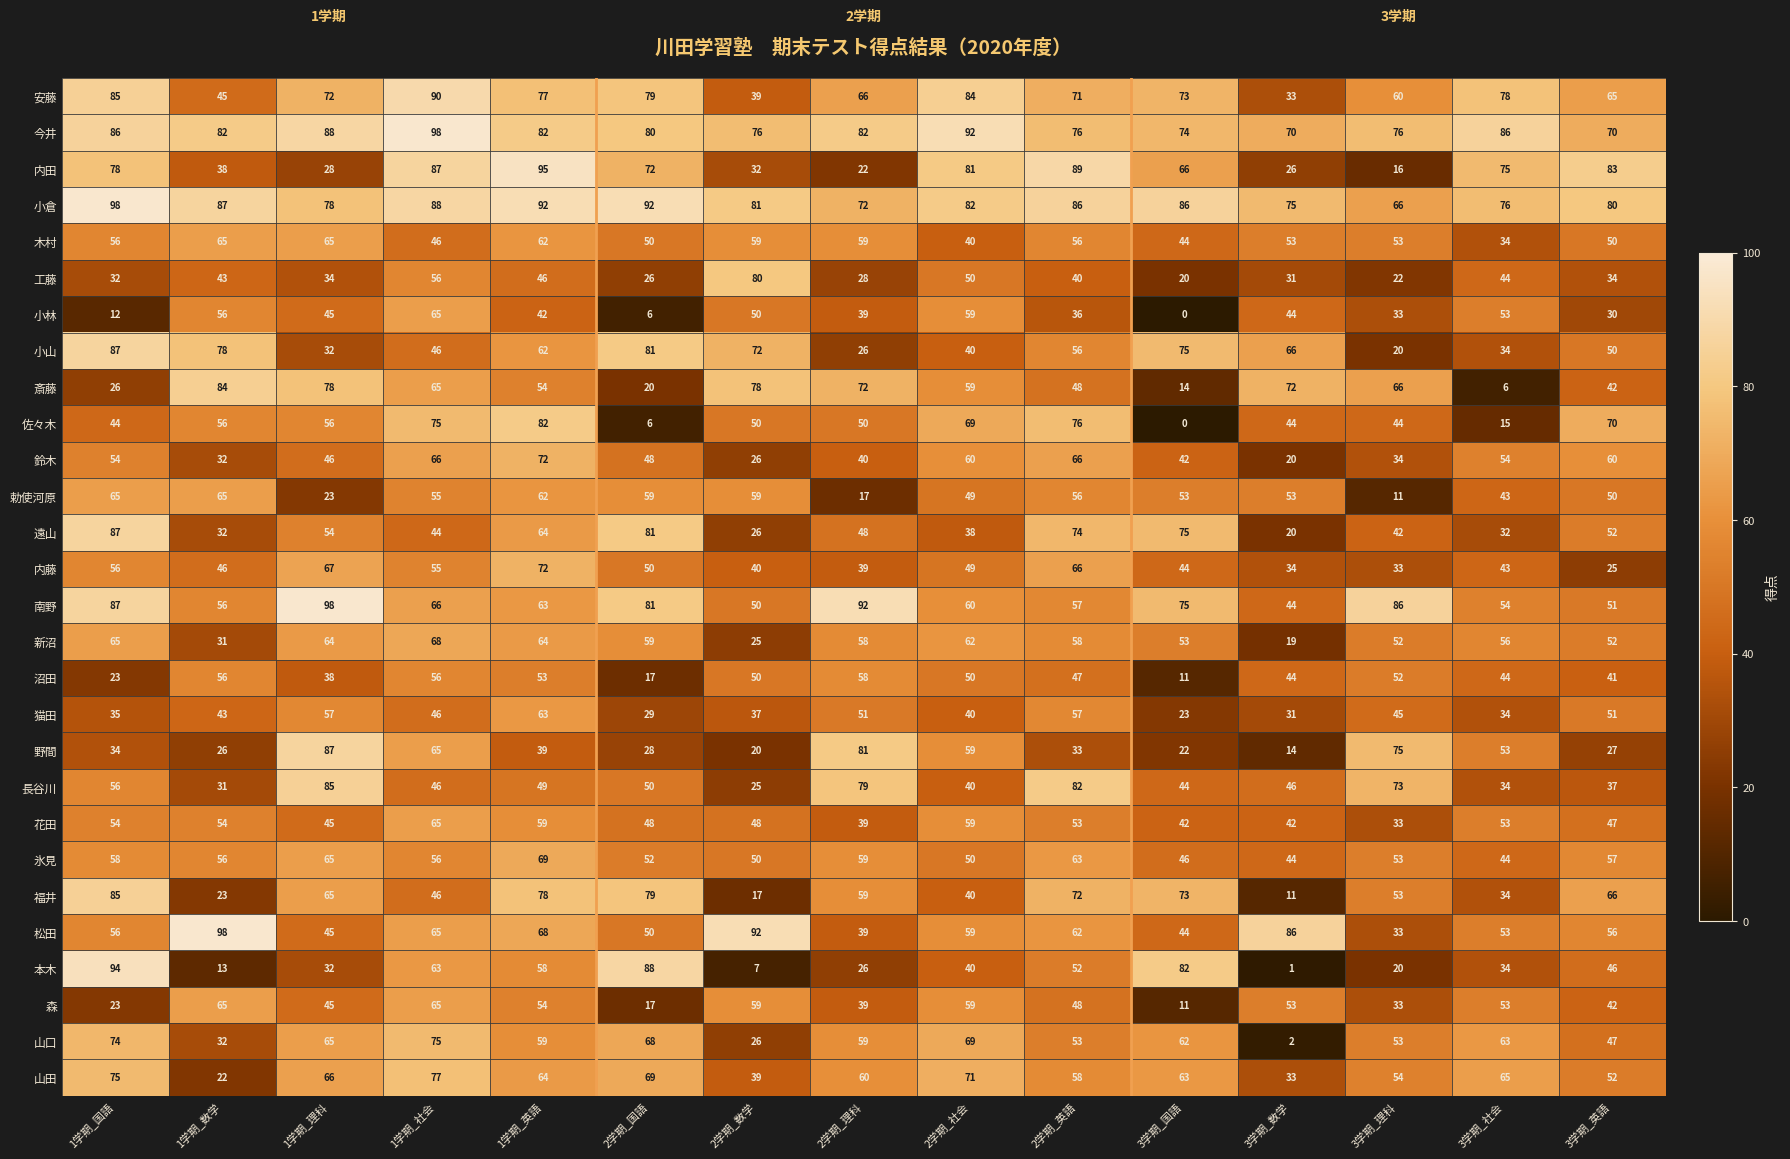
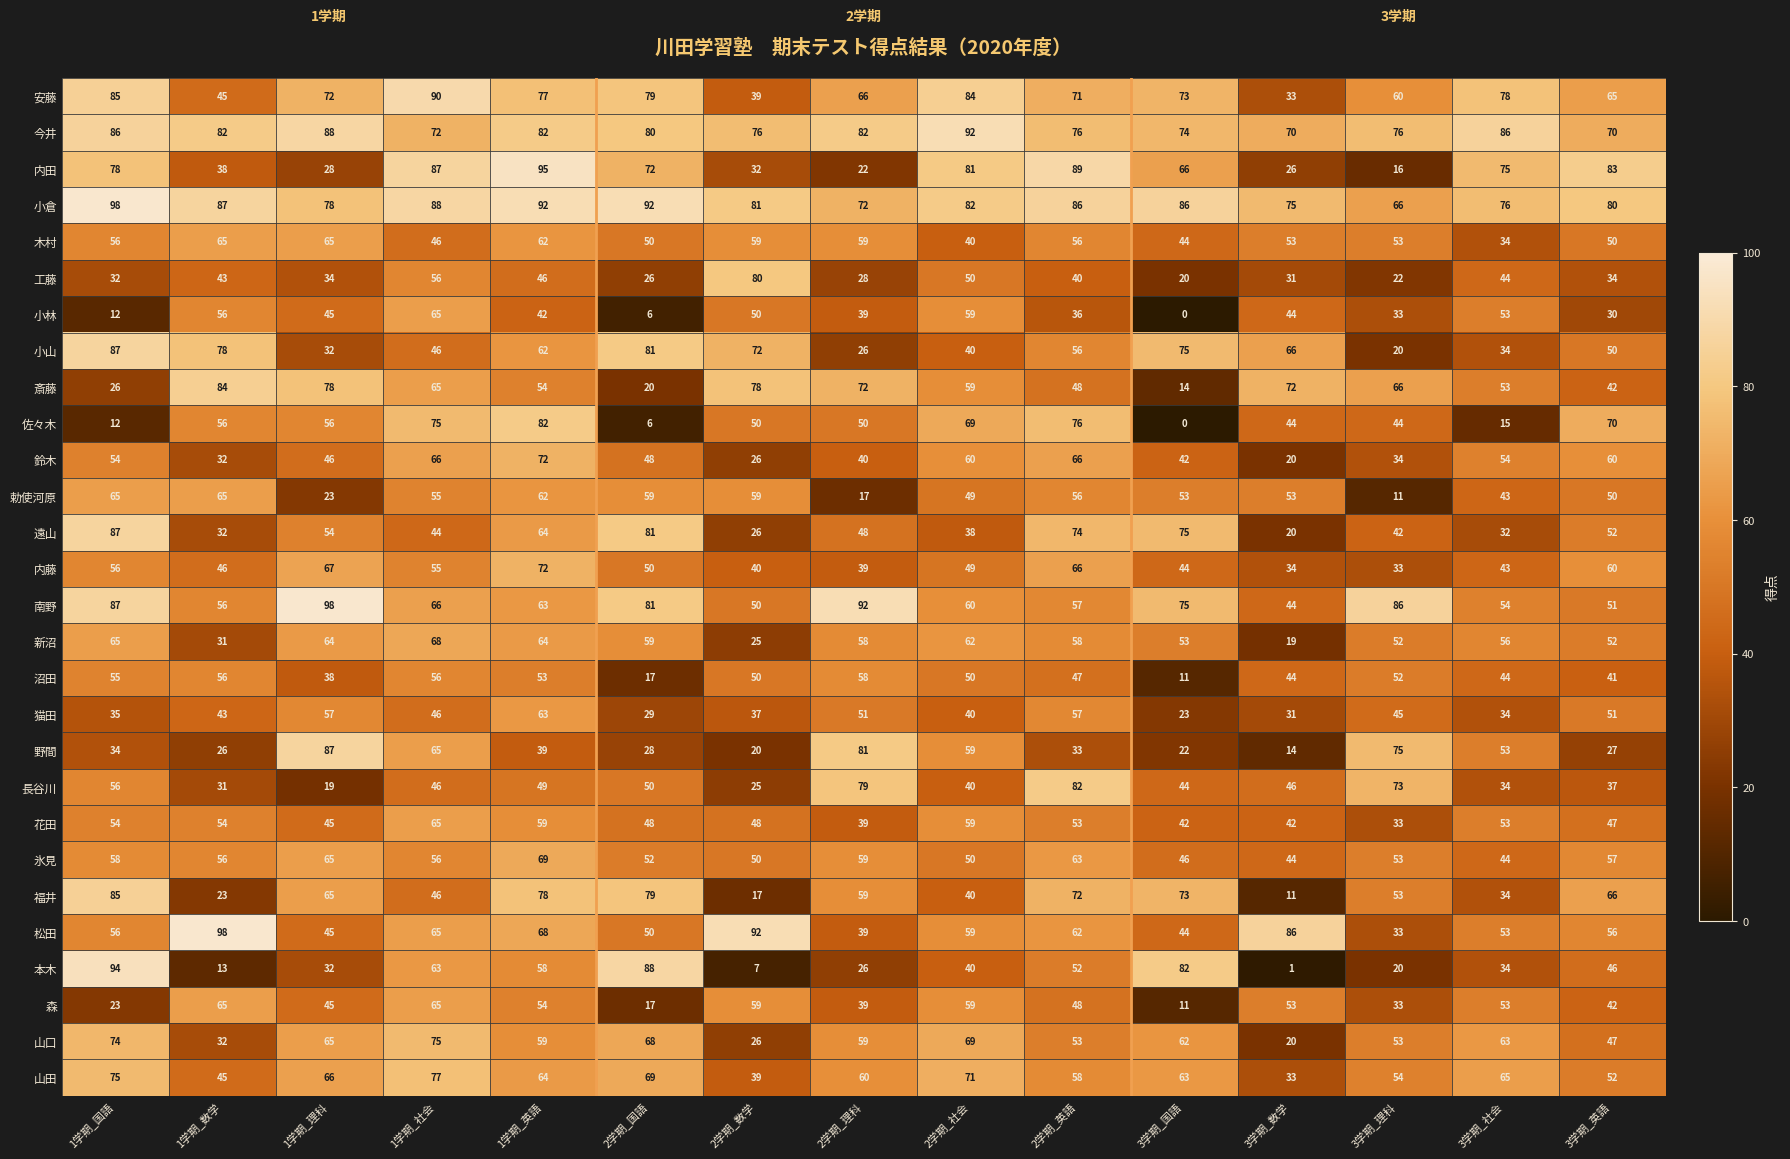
  {
    "今井": {
      "1学期_国語": 86,
      "1学期_数学": 82,
      "1学期_理科": 88,
-     "1学期_社会": 98,
+     "1学期_社会": 72,
      "1学期_英語": 82,
      "2学期_国語": 80,
      "2学期_数学": 76,
      "2学期_理科": 82,
      "2学期_社会": 92,
      "2学期_英語": 76,
      "3学期_国語": 74,
      "3学期_数学": 70,
      "3学期_理科": 76,
      "3学期_社会": 86,
      "3学期_英語": 70
    },
    "斎藤": {
      "1学期_国語": 26,
      "1学期_数学": 84,
      "1学期_理科": 78,
      "1学期_社会": 65,
      "1学期_英語": 54,
      "2学期_国語": 20,
      "2学期_数学": 78,
      "2学期_理科": 72,
      "2学期_社会": 59,
      "2学期_英語": 48,
      "3学期_国語": 14,
      "3学期_数学": 72,
      "3学期_理科": 66,
-     "3学期_社会": 6,
+     "3学期_社会": 53,
      "3学期_英語": 42
    },
    "佐々木": {
-     "1学期_国語": 44,
+     "1学期_国語": 12,
      "1学期_数学": 56,
      "1学期_理科": 56,
      "1学期_社会": 75,
      "1学期_英語": 82,
      "2学期_国語": 6,
      "2学期_数学": 50,
      "2学期_理科": 50,
      "2学期_社会": 69,
      "2学期_英語": 76,
      "3学期_国語": 0,
      "3学期_数学": 44,
      "3学期_理科": 44,
      "3学期_社会": 15,
      "3学期_英語": 70
    },
    "内藤": {
      "1学期_国語": 56,
      "1学期_数学": 46,
      "1学期_理科": 67,
      "1学期_社会": 55,
      "1学期_英語": 72,
      "2学期_国語": 50,
      "2学期_数学": 40,
      "2学期_理科": 39,
      "2学期_社会": 49,
      "2学期_英語": 66,
      "3学期_国語": 44,
      "3学期_数学": 34,
      "3学期_理科": 33,
      "3学期_社会": 43,
-     "3学期_英語": 25
+     "3学期_英語": 60
    },
    "沼田": {
-     "1学期_国語": 23,
+     "1学期_国語": 55,
      "1学期_数学": 56,
      "1学期_理科": 38,
      "1学期_社会": 56,
      "1学期_英語": 53,
      "2学期_国語": 17,
      "2学期_数学": 50,
      "2学期_理科": 58,
      "2学期_社会": 50,
      "2学期_英語": 47,
      "3学期_国語": 11,
      "3学期_数学": 44,
      "3学期_理科": 52,
      "3学期_社会": 44,
      "3学期_英語": 41
    },
    "長谷川": {
      "1学期_国語": 56,
      "1学期_数学": 31,
-     "1学期_理科": 85,
+     "1学期_理科": 19,
      "1学期_社会": 46,
      "1学期_英語": 49,
      "2学期_国語": 50,
      "2学期_数学": 25,
      "2学期_理科": 79,
      "2学期_社会": 40,
      "2学期_英語": 82,
      "3学期_国語": 44,
      "3学期_数学": 46,
      "3学期_理科": 73,
      "3学期_社会": 34,
      "3学期_英語": 37
    },
    "山口": {
      "1学期_国語": 74,
      "1学期_数学": 32,
      "1学期_理科": 65,
      "1学期_社会": 75,
      "1学期_英語": 59,
      "2学期_国語": 68,
      "2学期_数学": 26,
      "2学期_理科": 59,
      "2学期_社会": 69,
      "2学期_英語": 53,
      "3学期_国語": 62,
-     "3学期_数学": 2,
+     "3学期_数学": 20,
      "3学期_理科": 53,
      "3学期_社会": 63,
      "3学期_英語": 47
    },
    "山田": {
      "1学期_国語": 75,
-     "1学期_数学": 22,
+     "1学期_数学": 45,
      "1学期_理科": 66,
      "1学期_社会": 77,
      "1学期_英語": 64,
      "2学期_国語": 69,
      "2学期_数学": 39,
      "2学期_理科": 60,
      "2学期_社会": 71,
      "2学期_英語": 58,
      "3学期_国語": 63,
      "3学期_数学": 33,
      "3学期_理科": 54,
      "3学期_社会": 65,
      "3学期_英語": 52
    }
  }
